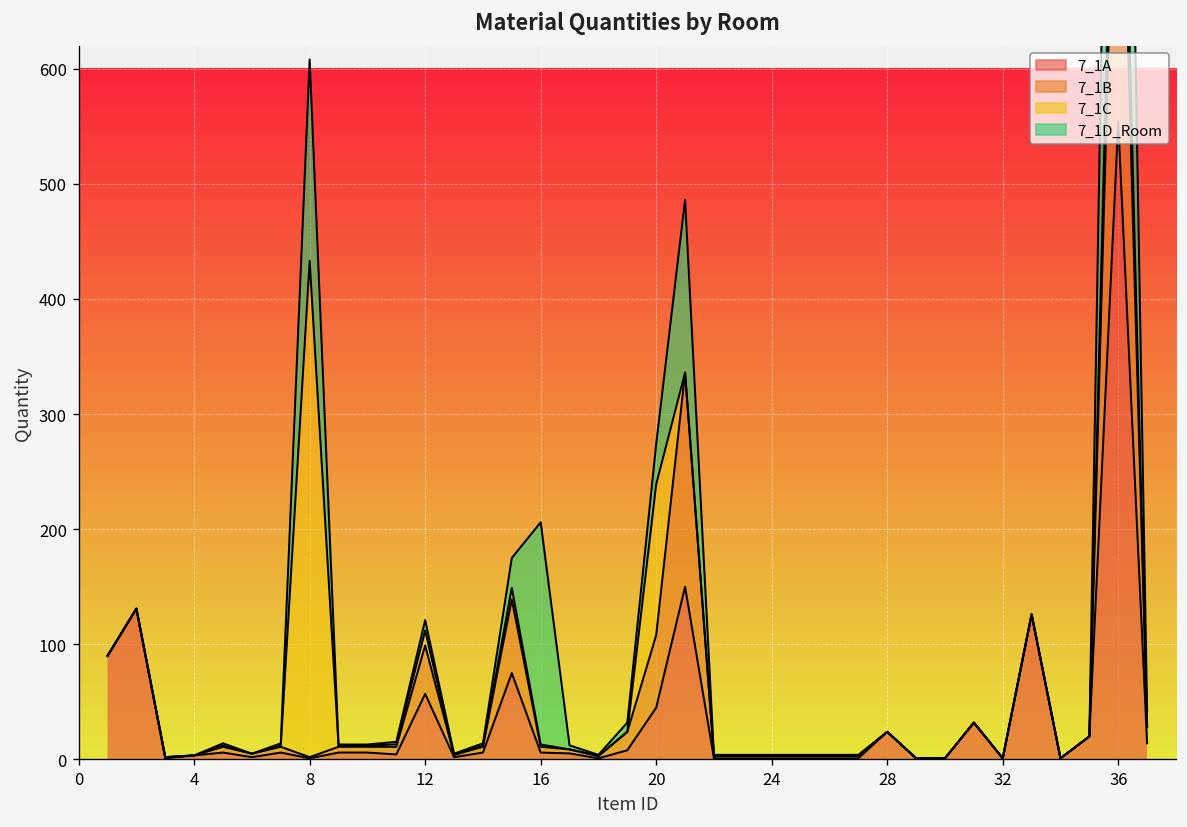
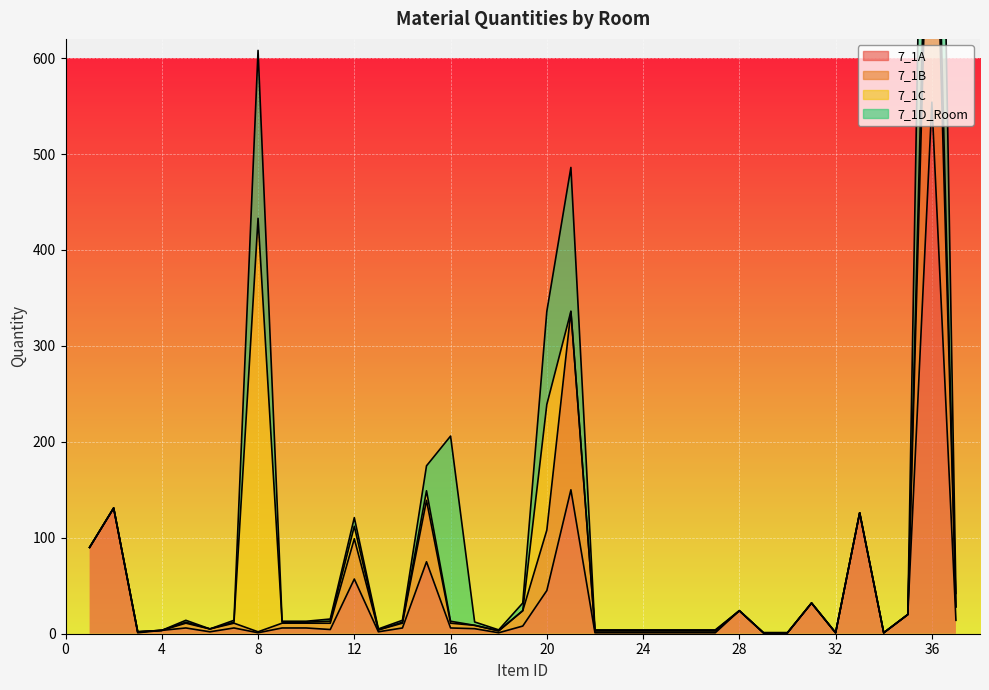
  {
    "7_1C": {
      "8": 430,
      "12": 10,
      "20": 130
    },
    "7_1D_Room": {
      "8": 180,
      "12": 10,
      "16": 190,
-     "20": 40
+     "20": 100
    }
  }
